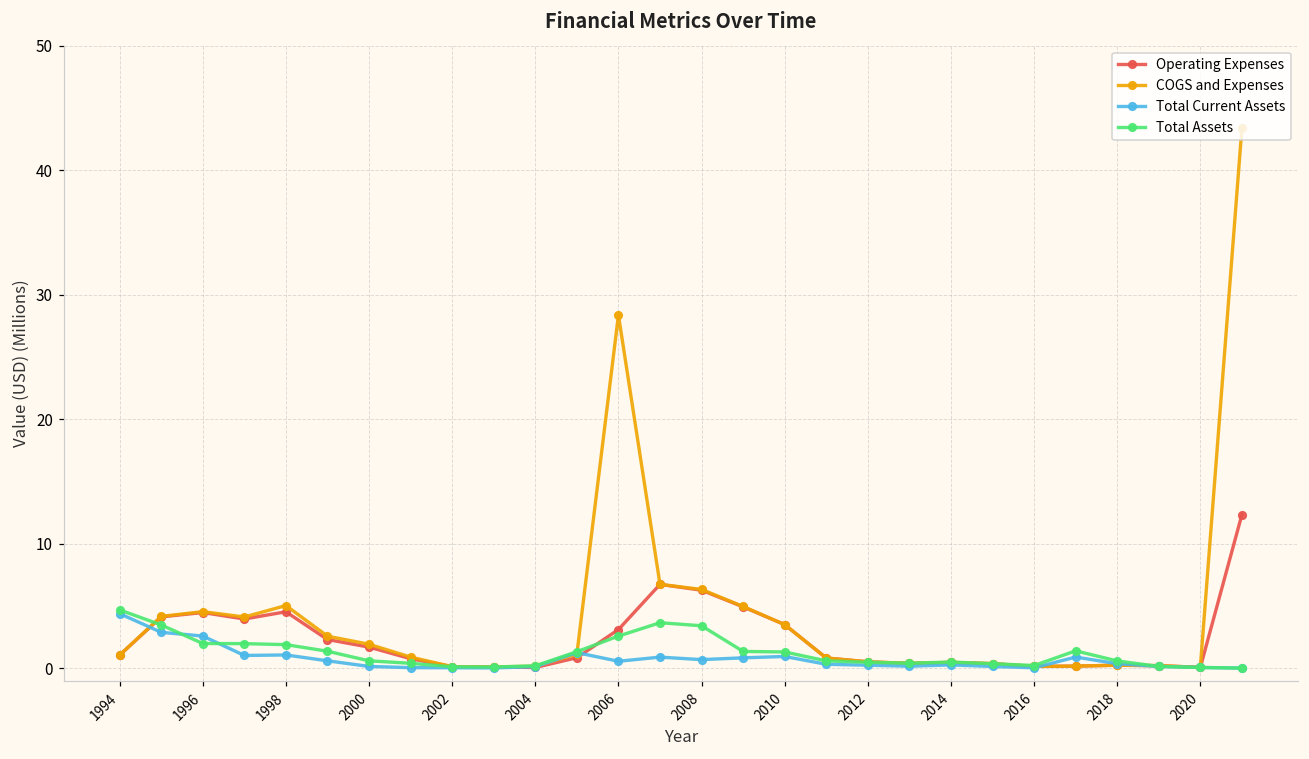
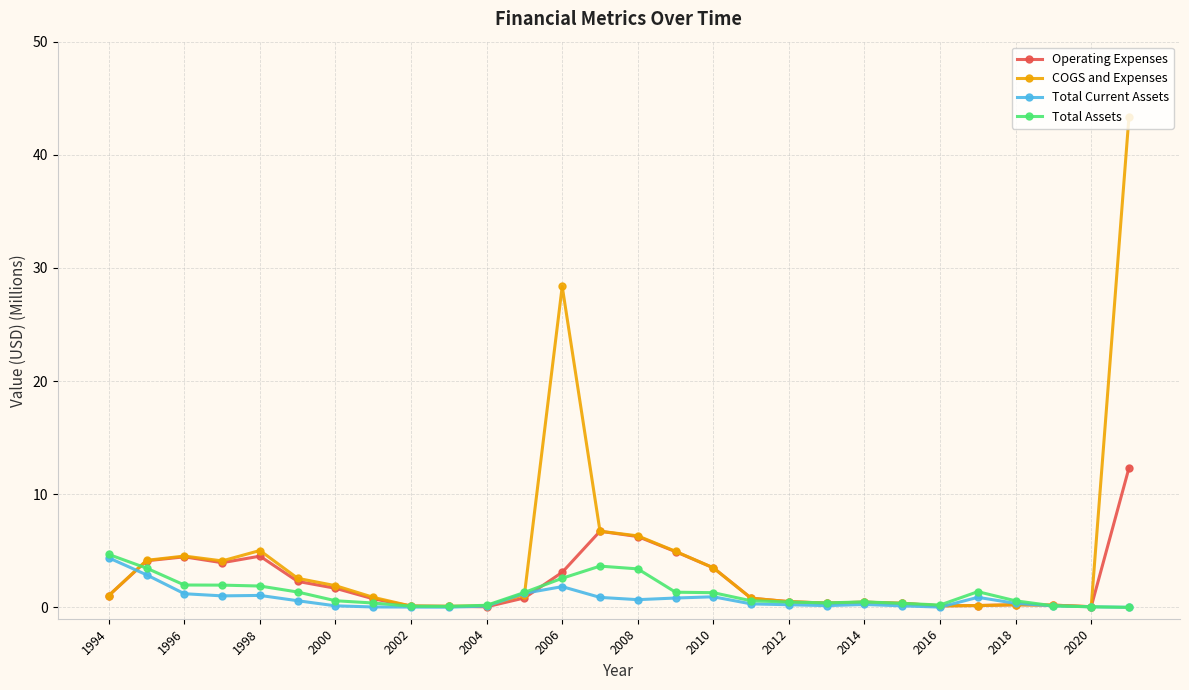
  {
    "Operating Expenses": {
      "1998": 4.5,
      "2000": 1.7,
      "2006": 3.1
    },
    "COGS and Expenses": {
      "1998": 5.0,
      "2000": 1.9,
      "2006": 28.4
    },
    "Total Current Assets": {
      "1994": 4.4,
-     "1996": 2.6,
+     "1996": 1.2,
      "1998": 1.1,
      "2000": 0.1,
-     "2006": 0.6,
+     "2006": 1.8,
      "2008": 0.7,
      "2010": 0.9,
      "2012": 0.2
    },
    "Total Assets": {
      "1994": 4.7,
      "1996": 2.0,
      "1998": 1.9,
      "2000": 0.6,
      "2006": 2.6,
      "2008": 3.4,
      "2010": 1.3
    }
  }
